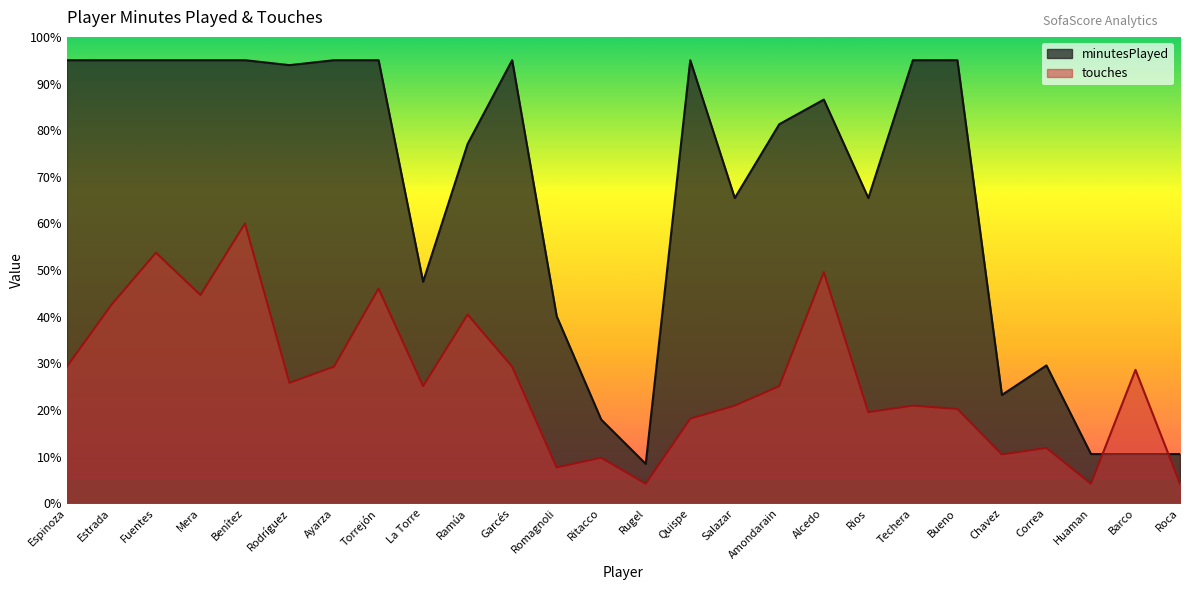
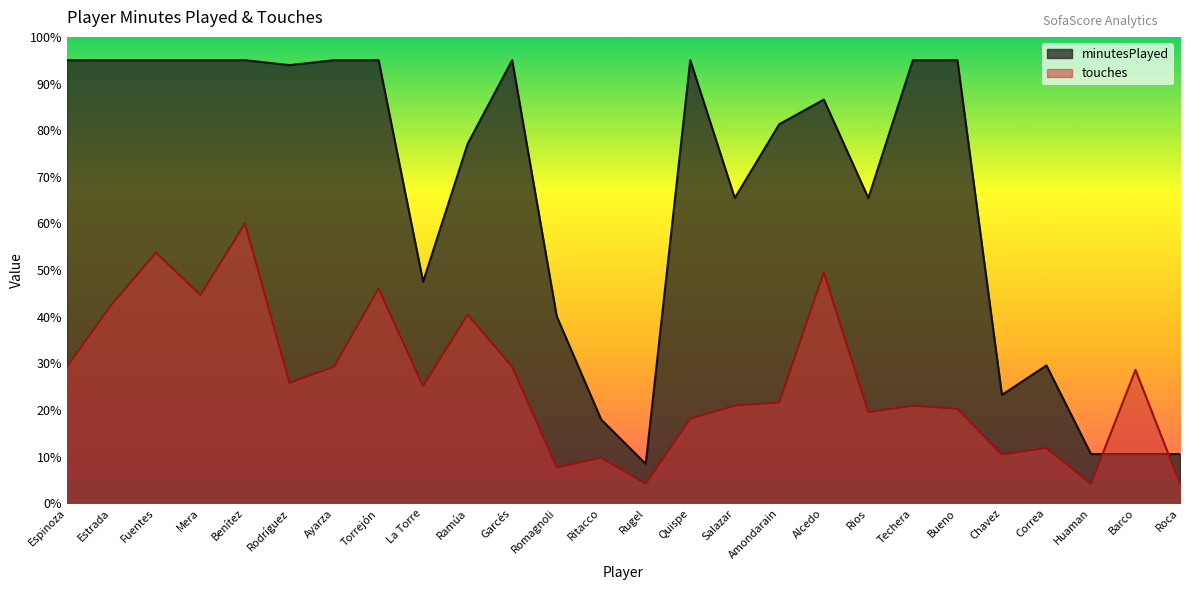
  {
    "minutesPlayed": {
      "Espinoza": "95%",
      "Estrada": "95%",
      "Fuentes": "95%",
      "Mera": "95%",
      "Benítez": "95%",
      "Rodríguez": "94%",
      "Ayarza": "95%",
      "Torrejón": "95%",
      "La Torre": "48%",
      "Ramúa": "77%",
      "Garcés": "95%",
      "Romagnoli": "40%",
      "Ritacco": "18%",
      "Rugel": "8%",
      "Quispe": "95%",
      "Salazar": "65%",
      "Amondarain": "81%",
      "Alcedo": "87%",
      "Rios": "65%",
      "Techera": "95%",
      "Bueno": "95%",
      "Chavez": "23%",
      "Correa": "30%",
      "Huaman": "11%",
      "Barco": "11%",
      "Roca": "11%"
    },
    "touches": {
      "Espinoza": "29%",
      "Estrada": "43%",
      "Fuentes": "54%",
      "Mera": "45%",
      "Benítez": "60%",
      "Rodríguez": "26%",
      "Ayarza": "29%",
      "Torrejón": "46%",
      "La Torre": "25%",
      "Ramúa": "40%",
      "Garcés": "29%",
      "Romagnoli": "8%",
      "Ritacco": "10%",
      "Rugel": "4%",
      "Quispe": "18%",
      "Salazar": "21%",
-     "Amondarain": "25%",
+     "Amondarain": "22%",
      "Alcedo": "50%",
      "Rios": "20%",
      "Techera": "21%",
      "Bueno": "20%",
      "Chavez": "10%",
      "Correa": "12%",
      "Huaman": "4%",
      "Barco": "29%",
      "Roca": "4%"
    }
  }
